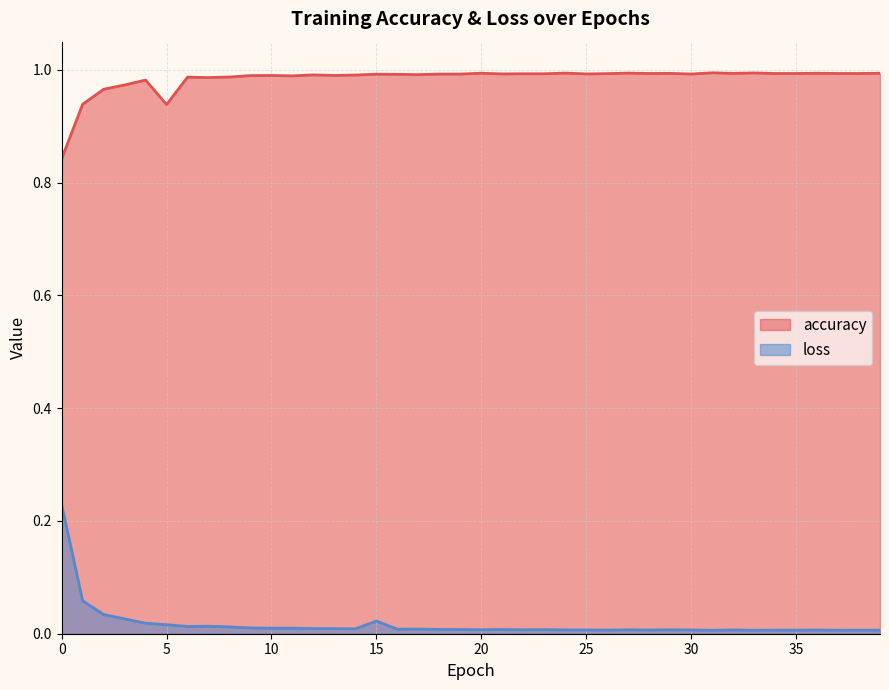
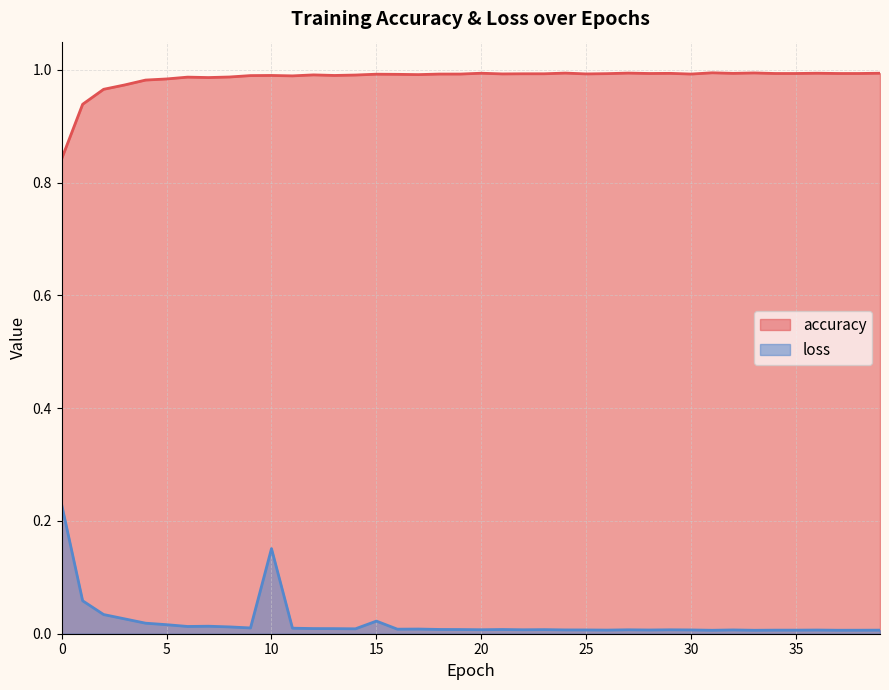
  {
    "accuracy": {
      "0": 0.84,
-     "5": 0.94,
+     "5": 0.98,
      "10": 0.99,
      "15": 0.99,
      "20": 0.99,
      "25": 0.99,
      "30": 0.99,
      "35": 0.99
    },
    "loss": {
      "0": 0.23,
      "5": 0.02,
-     "10": 0.01,
+     "10": 0.15,
      "15": 0.02,
      "20": 0.01,
      "25": 0.01,
      "30": 0.01,
      "35": 0.01
    }
  }
